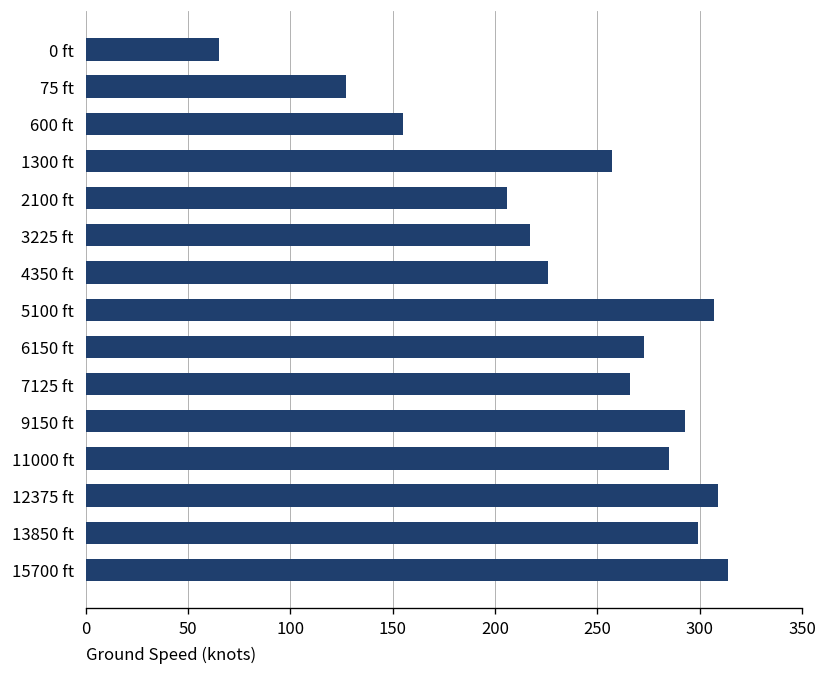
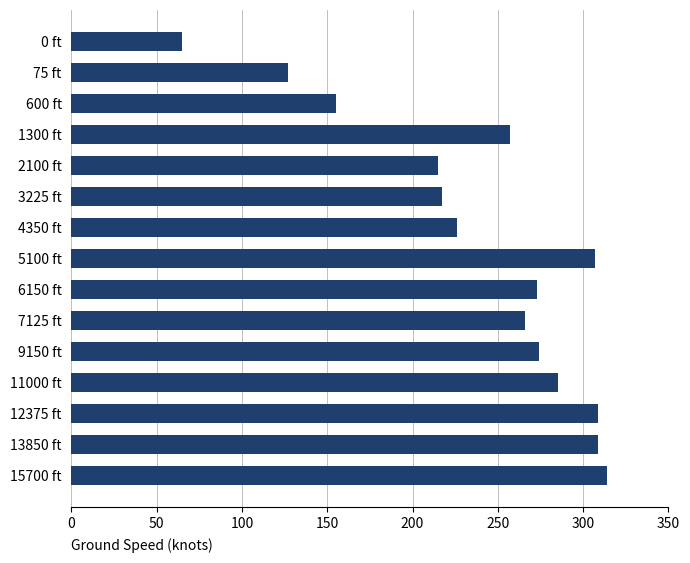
  {
    "0 ft": 65,
    "75 ft": 127,
    "600 ft": 155,
    "1300 ft": 257,
-   "2100 ft": 206,
+   "2100 ft": 215,
    "3225 ft": 217,
    "4350 ft": 226,
    "5100 ft": 307,
    "6150 ft": 273,
    "7125 ft": 266,
-   "9150 ft": 293,
+   "9150 ft": 274,
    "11000 ft": 285,
    "12375 ft": 309,
-   "13850 ft": 299,
+   "13850 ft": 309,
    "15700 ft": 314
  }
